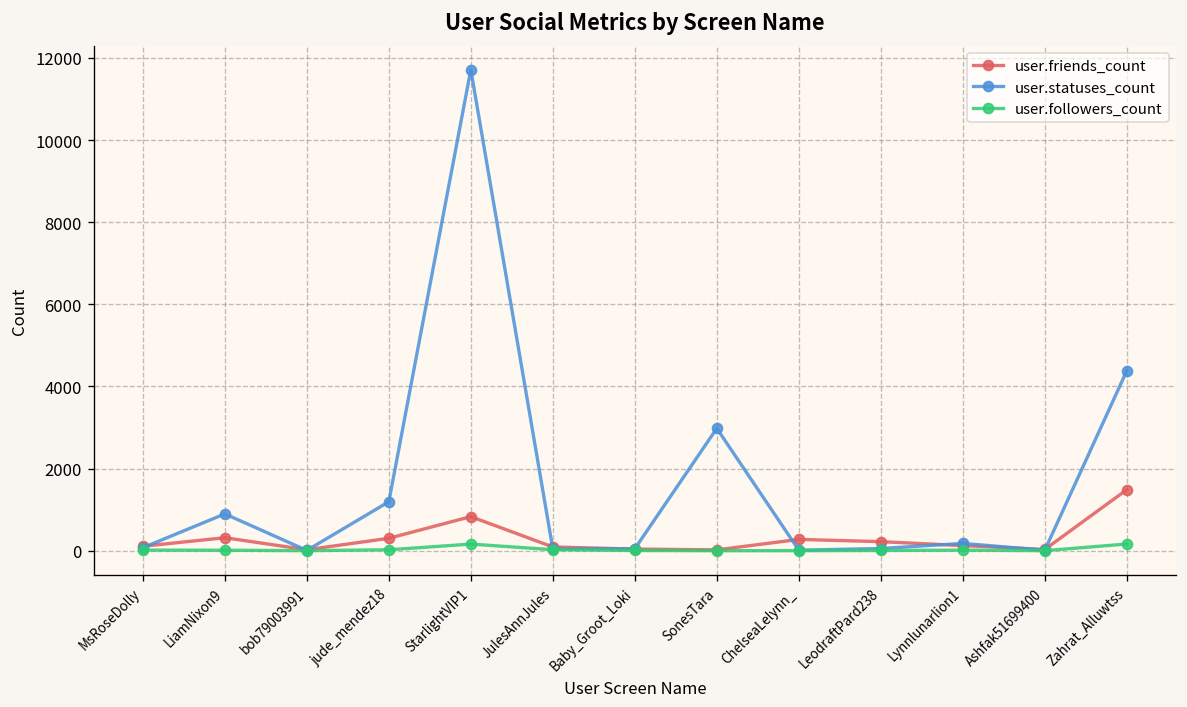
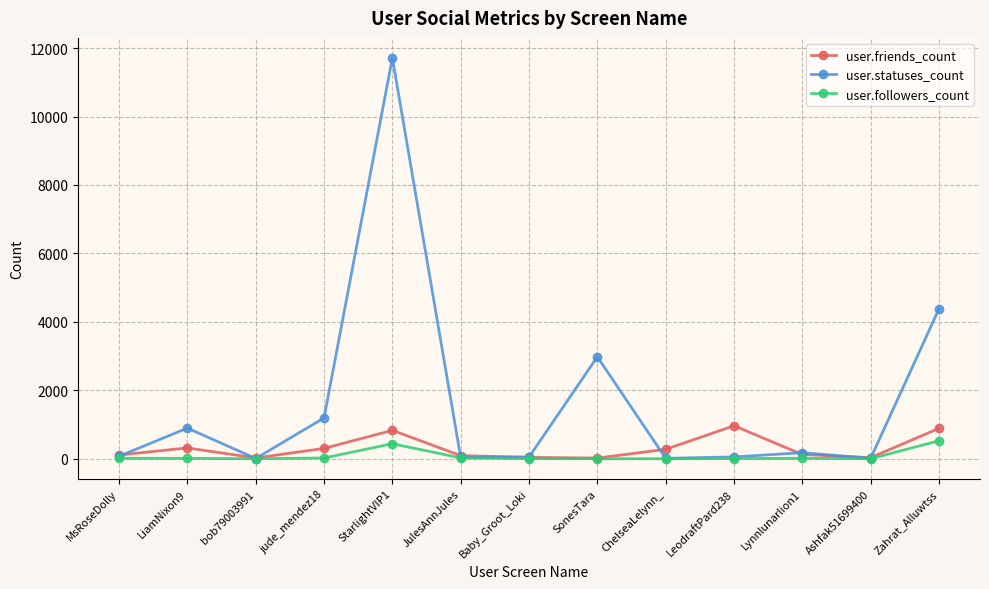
  {
    "user.friends_count": {
      "LiamNixon9": 300,
      "jude_mendez18": 300,
      "StarlightVIP1": 800,
      "ChelseaLelynn_": 300,
-     "LeodraftPard238": 200,
-     "Zahrat_Alluwtss": 1500
+     "LeodraftPard238": 1000,
+     "Zahrat_Alluwtss": 900
    },
    "user.statuses_count": {
      "LiamNixon9": 900,
      "jude_mendez18": 1200,
      "StarlightVIP1": 11700,
      "SonesTara": 3000,
      "Zahrat_Alluwtss": 4400
    },
    "user.followers_count": {
      "LiamNixon9": 0,
      "jude_mendez18": 0,
-     "StarlightVIP1": 200,
+     "StarlightVIP1": 400,
      "Lynnlunarlion1": 0,
-     "Zahrat_Alluwtss": 200
+     "Zahrat_Alluwtss": 500
    }
  }
